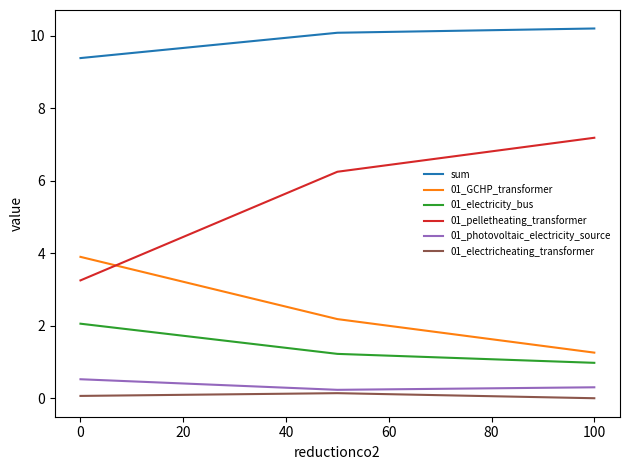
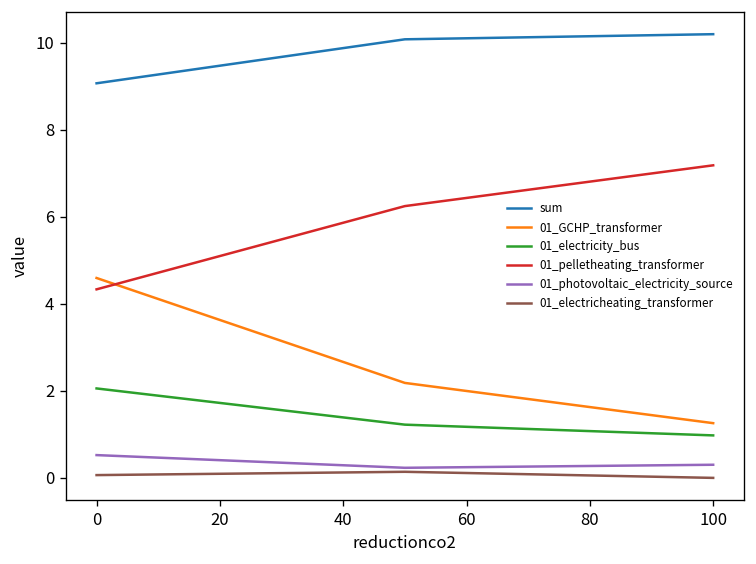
  {
    "sum": {
-     "0": 9.4,
+     "0": 9.1,
      "100": 10.2
    },
    "01_GCHP_transformer": {
-     "0": 3.9,
+     "0": 4.6,
      "100": 1.3
    },
    "01_electricity_bus": {
      "0": 2.1,
      "100": 1.0
    },
    "01_pelletheating_transformer": {
-     "0": 3.3,
+     "0": 4.3,
      "100": 7.2
    },
    "01_photovoltaic_electricity_source": {
      "0": 0.5,
      "100": 0.3
    },
    "01_electricheating_transformer": {
      "0": 0.1,
      "100": 0.0
    }
  }
